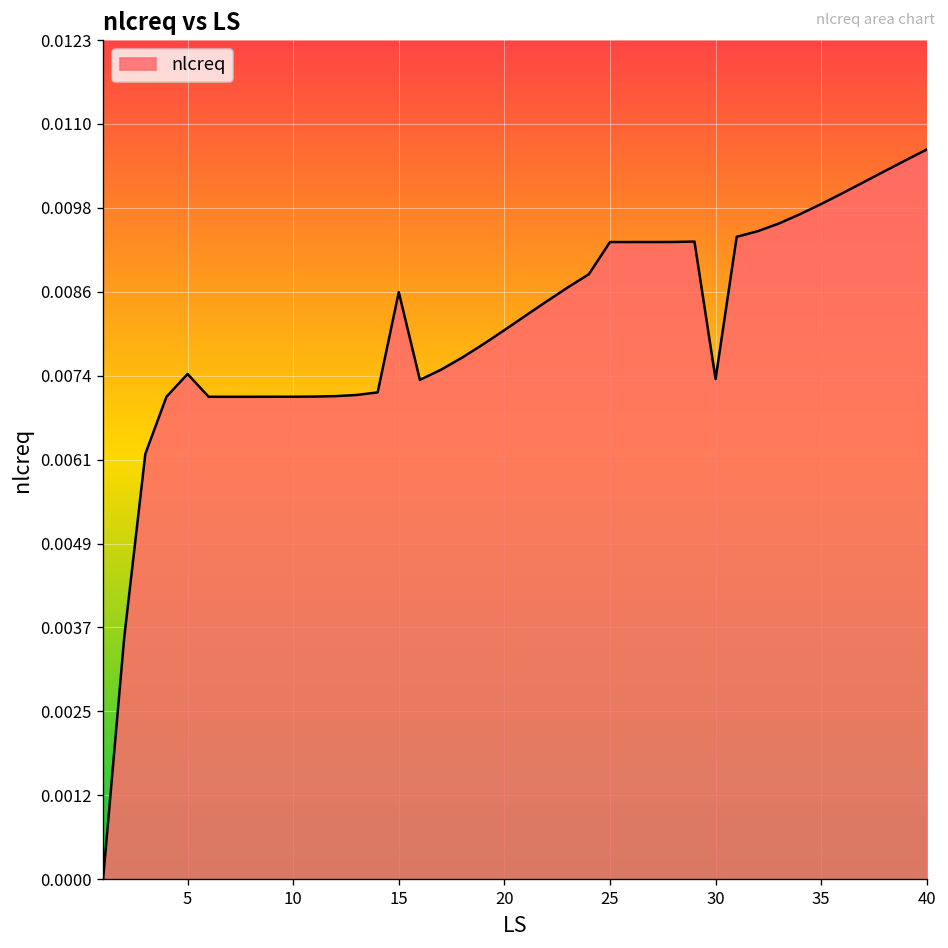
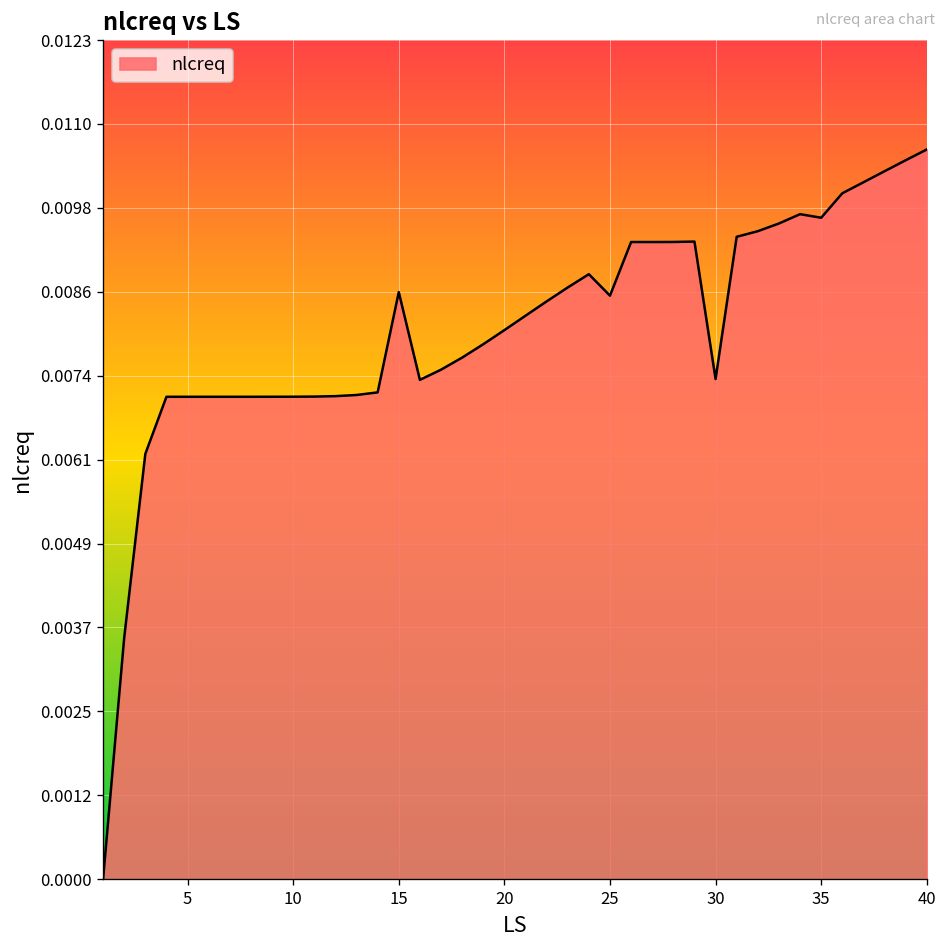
  {
-   "5": 0.0074,
+   "5": 0.0071,
    "10": 0.0071,
    "15": 0.0086,
    "20": 0.0080,
-   "25": 0.0093,
+   "25": 0.0085,
    "30": 0.0073,
-   "35": 0.0099,
+   "35": 0.0097,
    "40": 0.0107
  }
